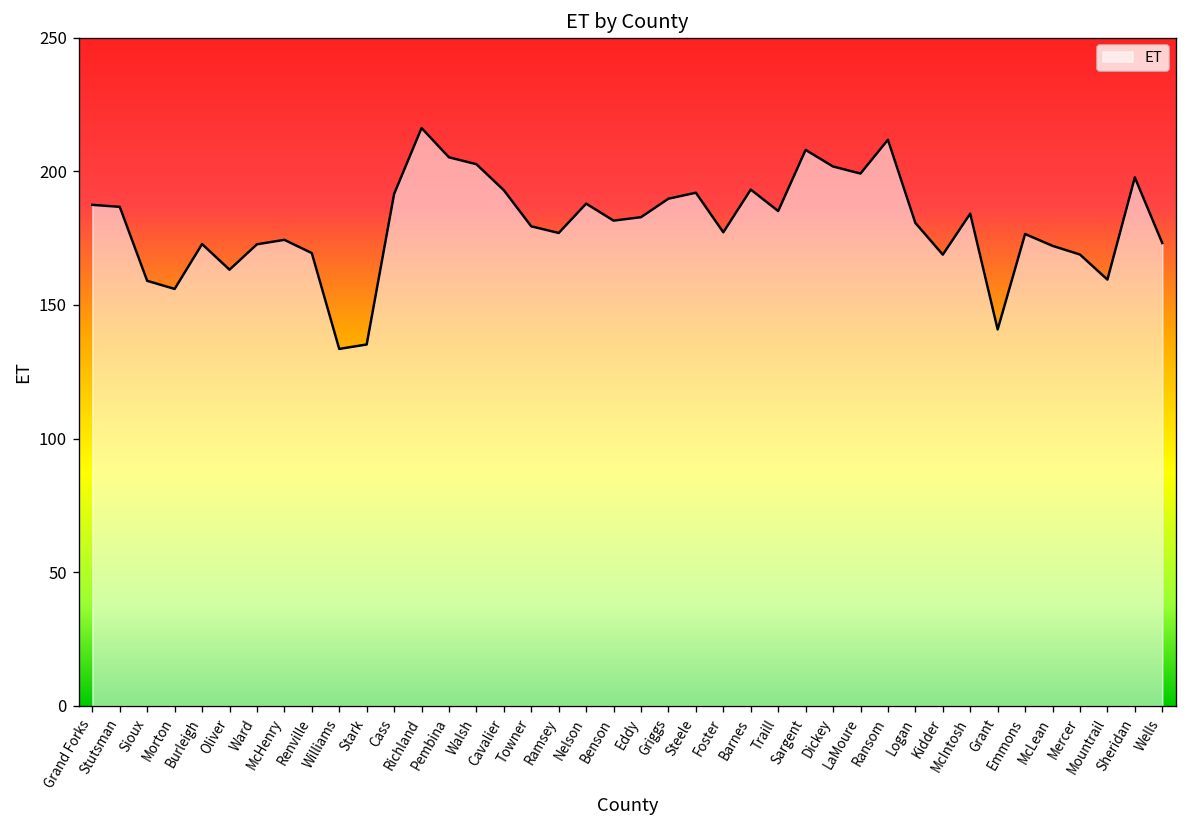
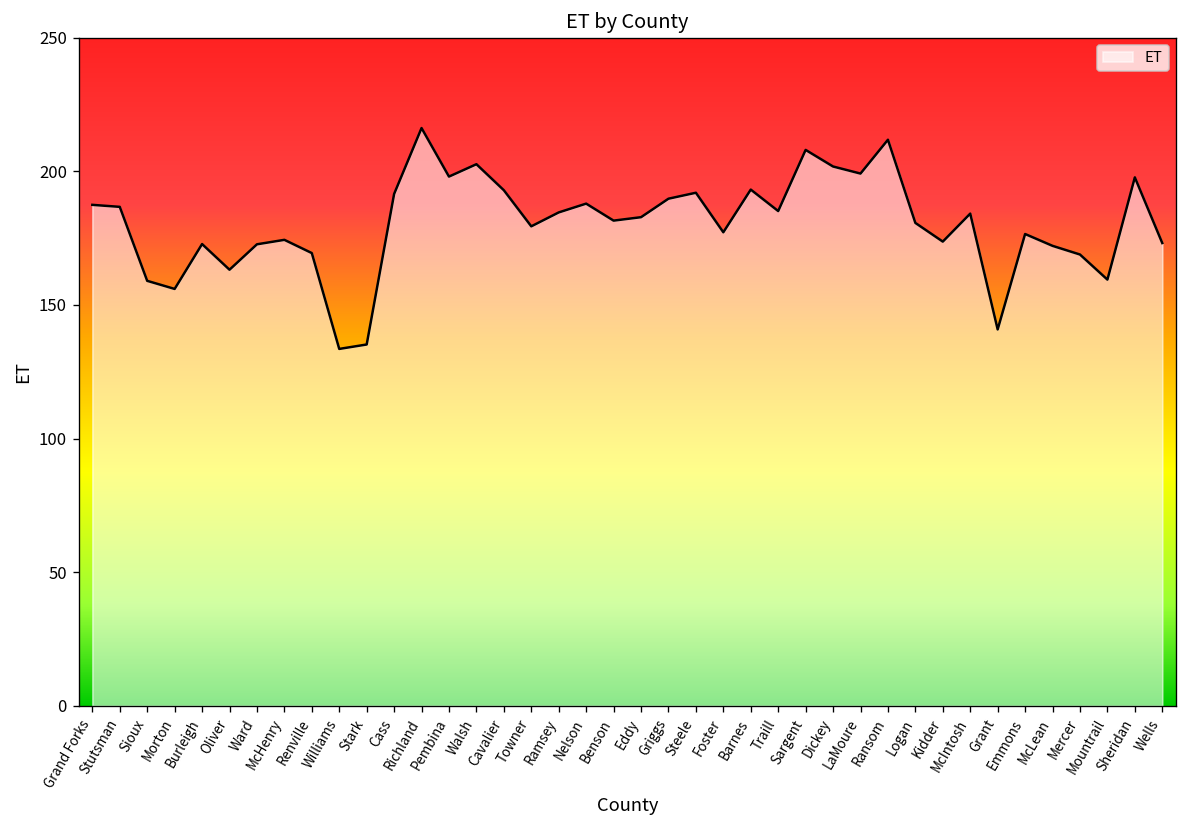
  {
    "Grand Forks": 187,
    "Stutsman": 187,
    "Sioux": 159,
    "Morton": 156,
    "Burleigh": 173,
    "Oliver": 163,
    "Ward": 173,
    "McHenry": 174,
    "Renville": 169,
    "Williams": 134,
    "Stark": 135,
    "Cass": 192,
    "Richland": 216,
-   "Pembina": 205,
+   "Pembina": 198,
    "Walsh": 203,
    "Cavalier": 193,
    "Towner": 179,
-   "Ramsey": 177,
+   "Ramsey": 185,
    "Nelson": 188,
    "Benson": 182,
    "Eddy": 183,
    "Griggs": 190,
    "Steele": 192,
    "Foster": 177,
    "Barnes": 193,
    "Traill": 185,
    "Sargent": 208,
    "Dickey": 202,
    "LaMoure": 199,
    "Ransom": 212,
    "Logan": 181,
-   "Kidder": 169,
+   "Kidder": 174,
    "McIntosh": 184,
    "Grant": 141,
    "Emmons": 177,
    "McLean": 172,
    "Mercer": 169,
    "Mountrail": 159,
    "Sheridan": 198,
    "Wells": 173
  }
